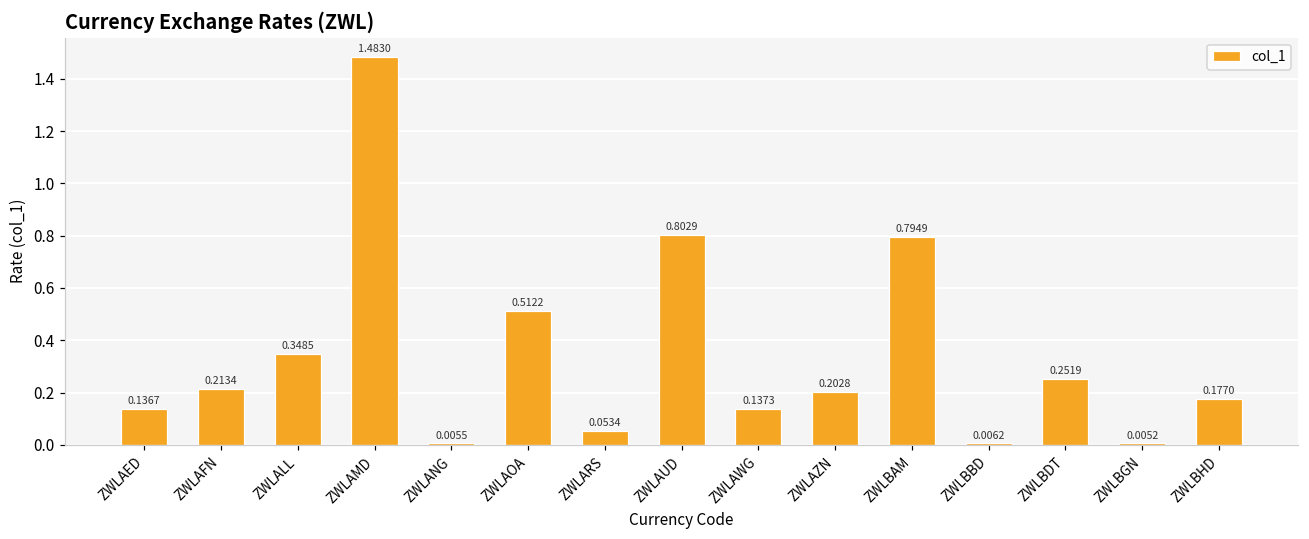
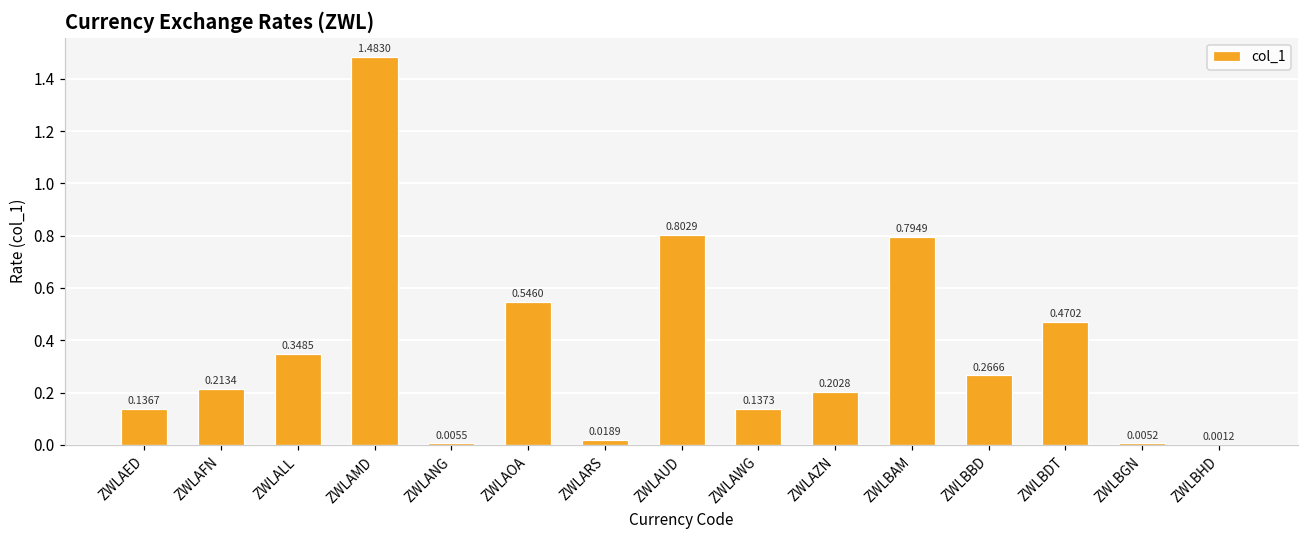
  {
    "ZWLAED": 0.1367,
    "ZWLAFN": 0.2134,
    "ZWLALL": 0.3485,
    "ZWLAMD": 1.4830,
    "ZWLANG": 0.0055,
-   "ZWLAOA": 0.5122,
-   "ZWLARS": 0.0534,
+   "ZWLAOA": 0.5460,
+   "ZWLARS": 0.0189,
    "ZWLAUD": 0.8029,
    "ZWLAWG": 0.1373,
    "ZWLAZN": 0.2028,
    "ZWLBAM": 0.7949,
-   "ZWLBBD": 0.0062,
-   "ZWLBDT": 0.2519,
+   "ZWLBBD": 0.2666,
+   "ZWLBDT": 0.4702,
    "ZWLBGN": 0.0052,
-   "ZWLBHD": 0.1770
+   "ZWLBHD": 0.0012
  }
